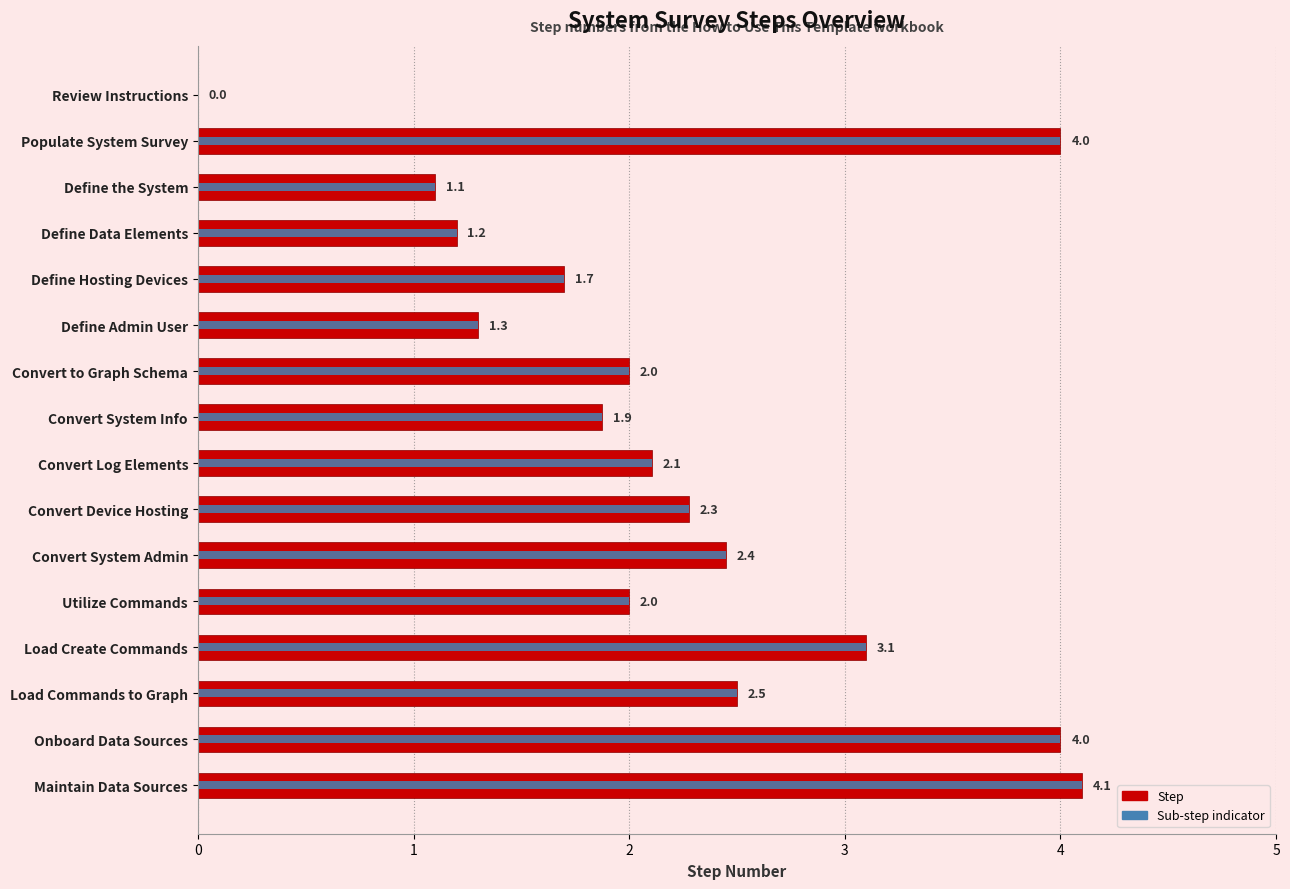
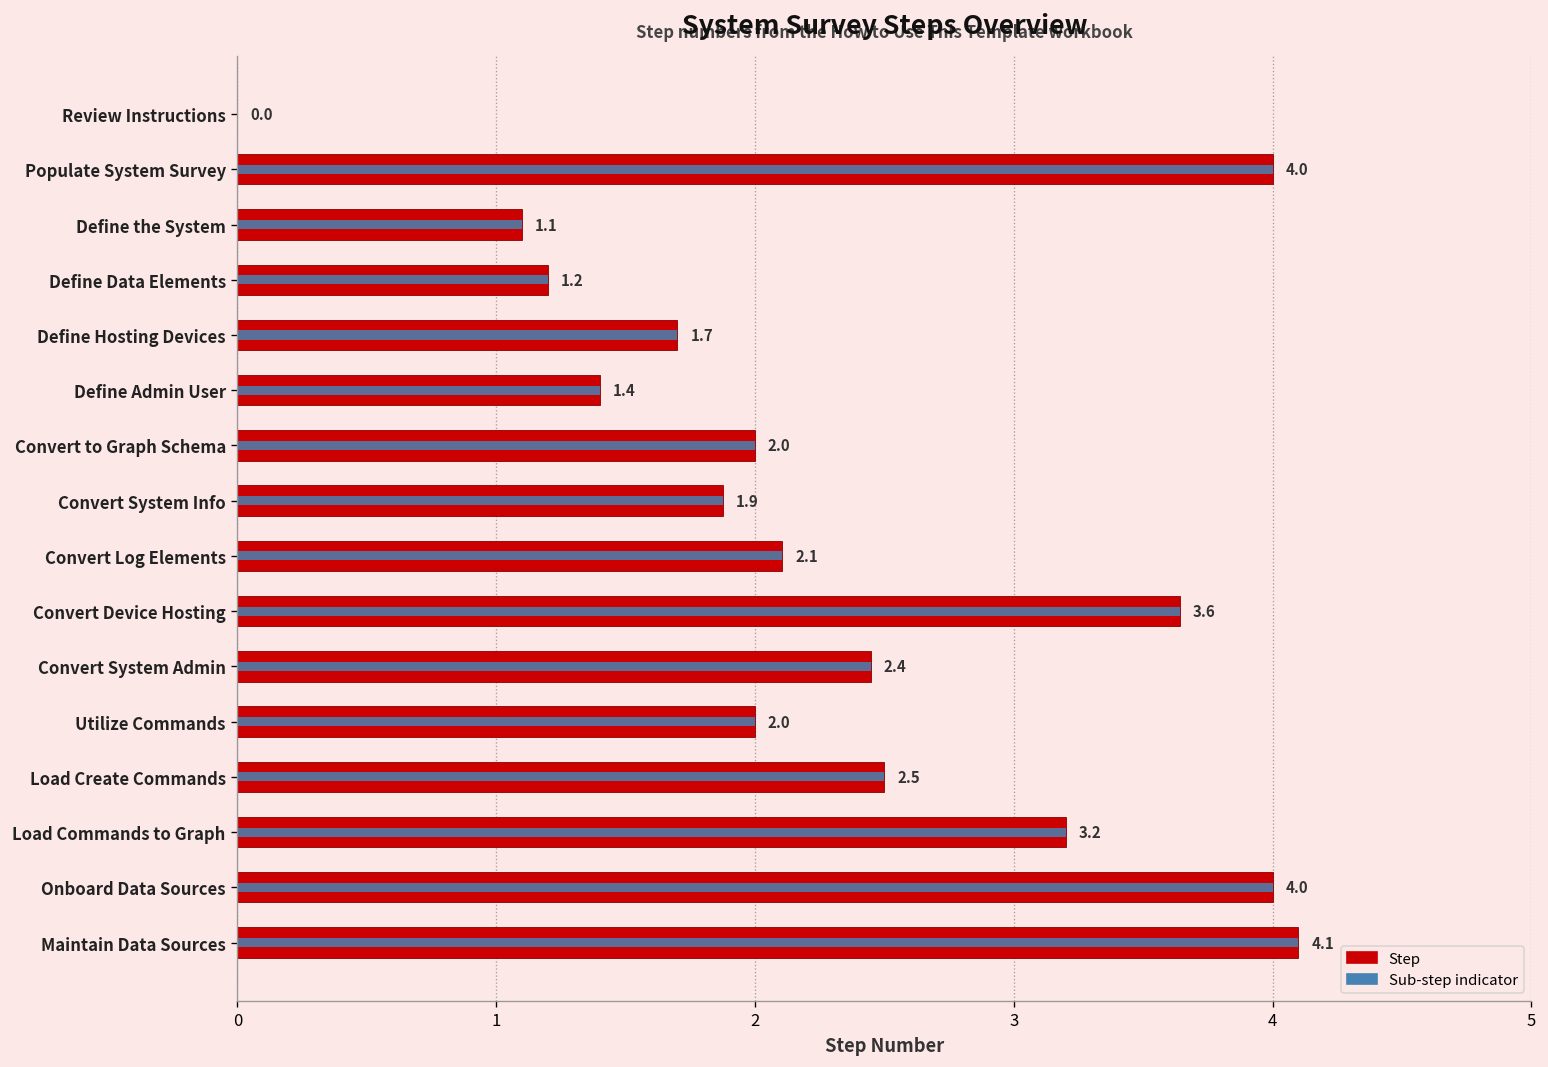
  {
    "Step": {
      "Review Instructions": 0.0,
      "Populate System Survey": 4.0,
      "Define the System": 1.1,
      "Define Data Elements": 1.2,
      "Define Hosting Devices": 1.7,
-     "Define Admin User": 1.3,
+     "Define Admin User": 1.4,
      "Convert to Graph Schema": 2.0,
      "Convert System Info": 1.9,
      "Convert Log Elements": 2.1,
-     "Convert Device Hosting": 2.3,
+     "Convert Device Hosting": 3.6,
      "Convert System Admin": 2.4,
      "Utilize Commands": 2.0,
-     "Load Create Commands": 3.1,
-     "Load Commands to Graph": 2.5,
+     "Load Create Commands": 2.5,
+     "Load Commands to Graph": 3.2,
      "Onboard Data Sources": 4.0,
      "Maintain Data Sources": 4.1
    }
  }
